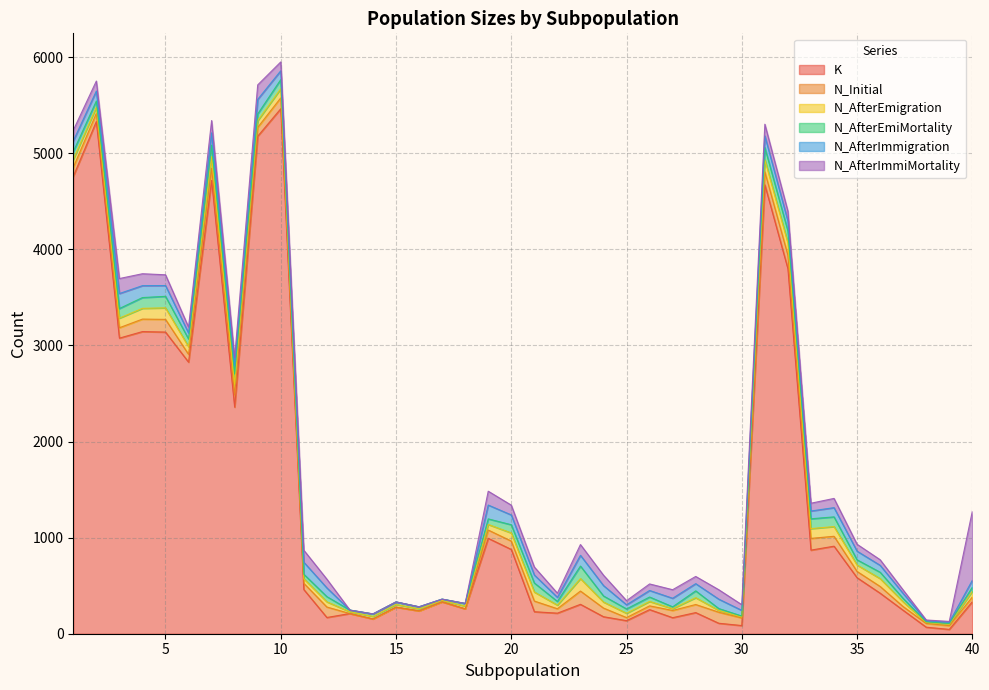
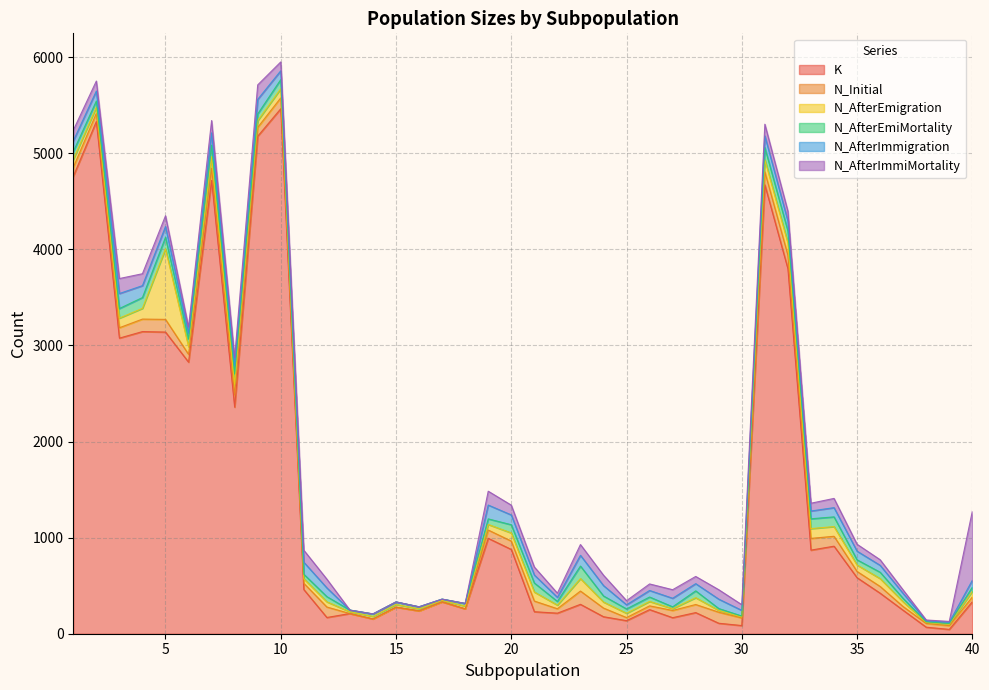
  {
    "N_AfterEmigration": {
-     "5": 100,
+     "5": 700,
      "10": 100,
      "15": 0,
      "20": 100,
      "25": 0,
      "35": 100,
      "40": 100
    },
    "N_AfterEmiMortality": {
      "5": 100,
      "10": 100,
      "20": 100,
      "25": 0,
      "35": 100,
      "40": 0
    },
    "N_AfterImmigration": {
      "5": 100,
      "10": 100,
      "20": 100,
      "25": 0,
      "30": 100,
      "35": 100,
      "40": 100
    },
    "N_AfterImmiMortality": {
      "5": 100,
      "10": 100,
      "20": 100,
      "25": 0,
      "30": 100,
      "35": 100,
      "40": 700
    }
  }
